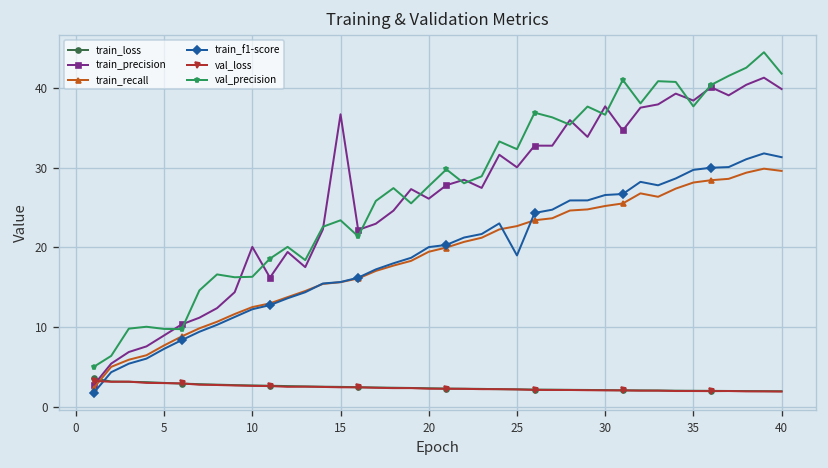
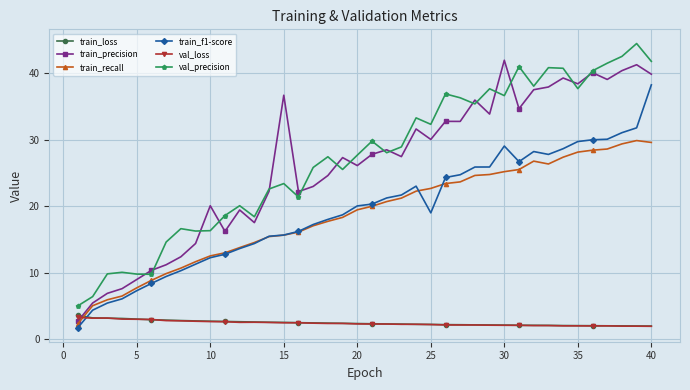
  {
    "train_precision": {
      "5": 9,
      "10": 20,
      "15": 37,
      "20": 26,
      "25": 30,
-     "30": 38,
+     "30": 42,
      "35": 38,
      "40": 40
    },
    "train_f1-score": {
      "5": 7,
      "20": 20,
      "25": 19,
-     "30": 27,
+     "30": 29,
      "35": 30,
-     "40": 31
+     "40": 38
    }
  }
